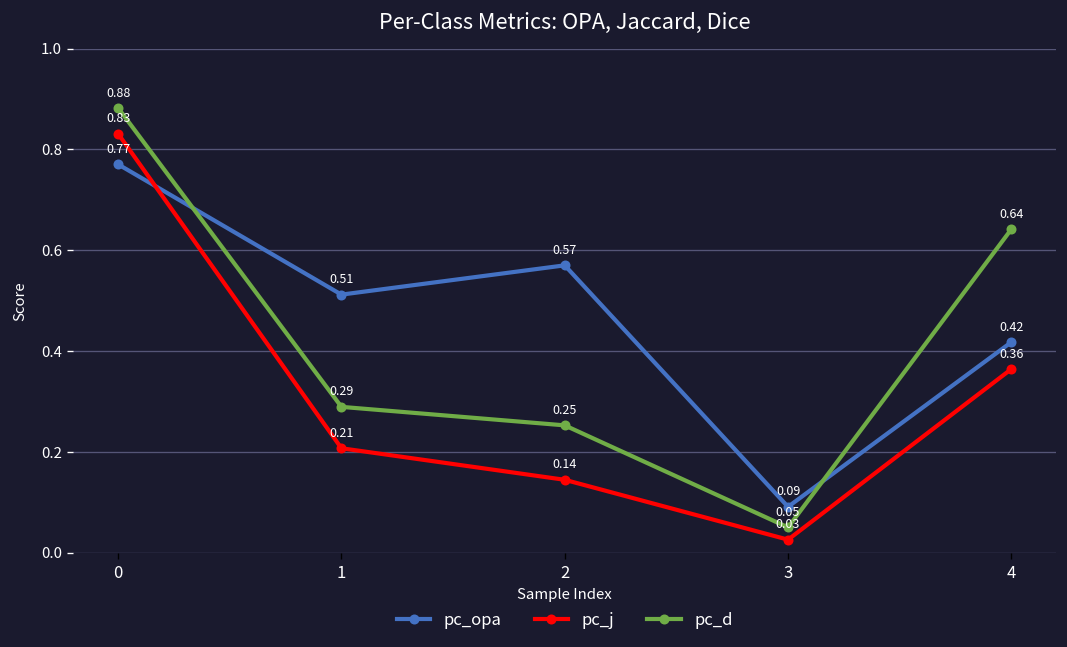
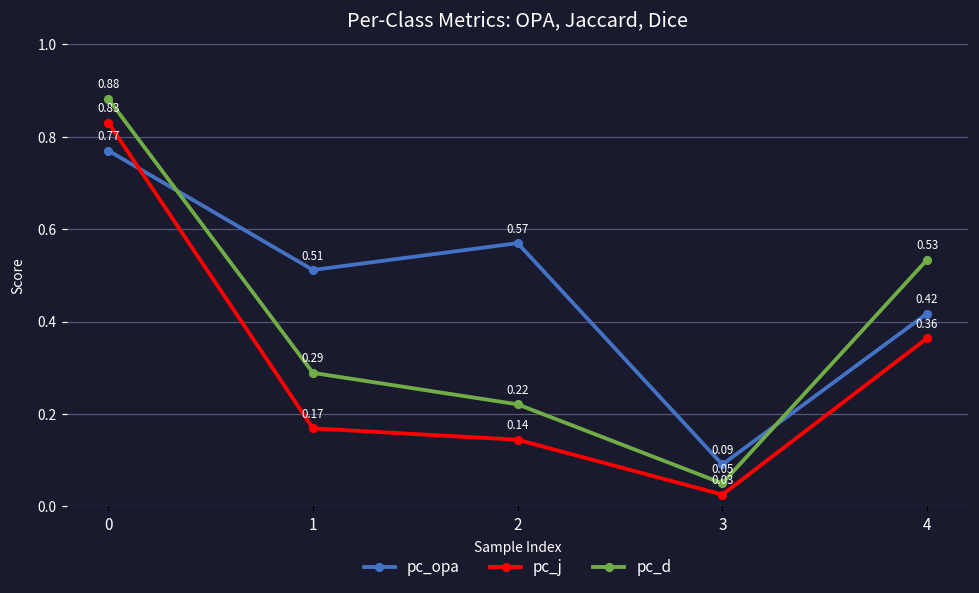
  {
    "pc_opa": {
      "0": 0.77,
      "1": 0.51,
      "2": 0.57,
      "3": 0.09,
      "4": 0.42
    },
    "pc_j": {
      "0": 0.83,
-     "1": 0.21,
+     "1": 0.17,
      "2": 0.14,
      "4": 0.36
    },
    "pc_d": {
      "0": 0.88,
      "1": 0.29,
-     "2": 0.25,
-     "4": 0.64
+     "2": 0.22,
+     "4": 0.53
    }
  }
